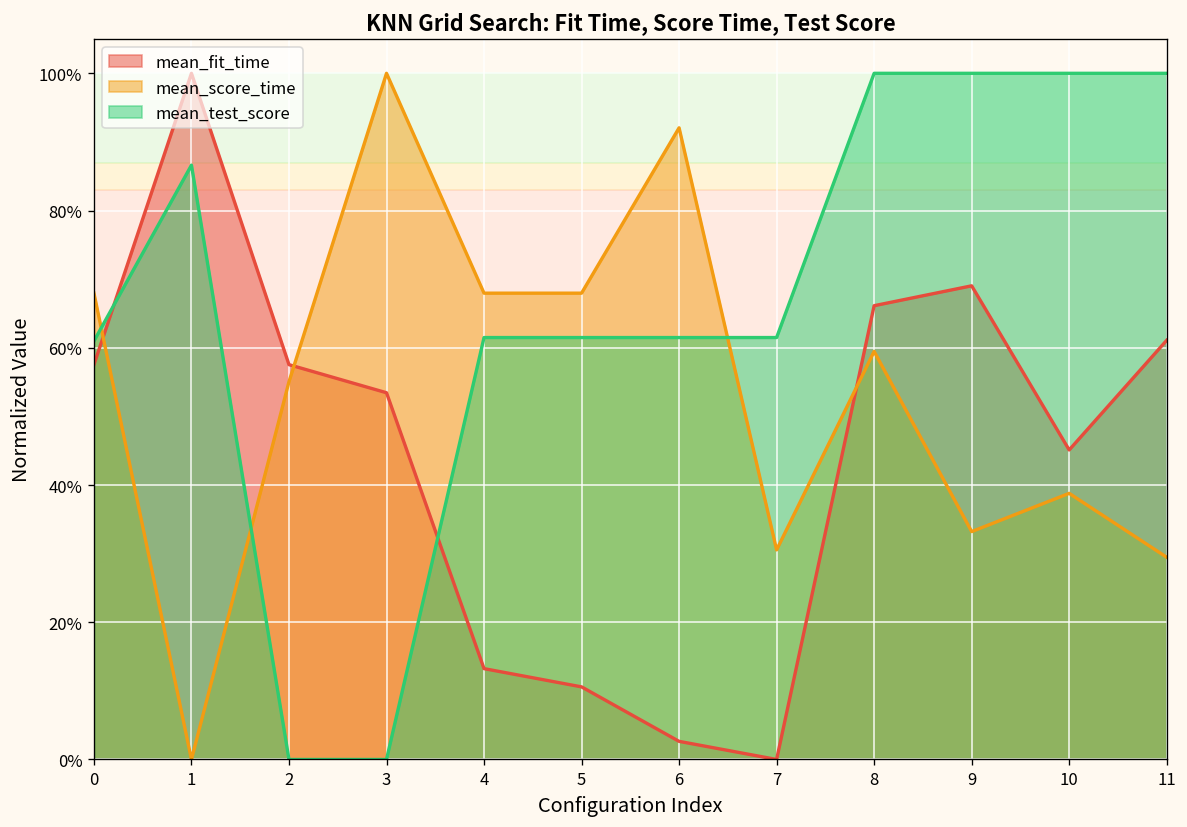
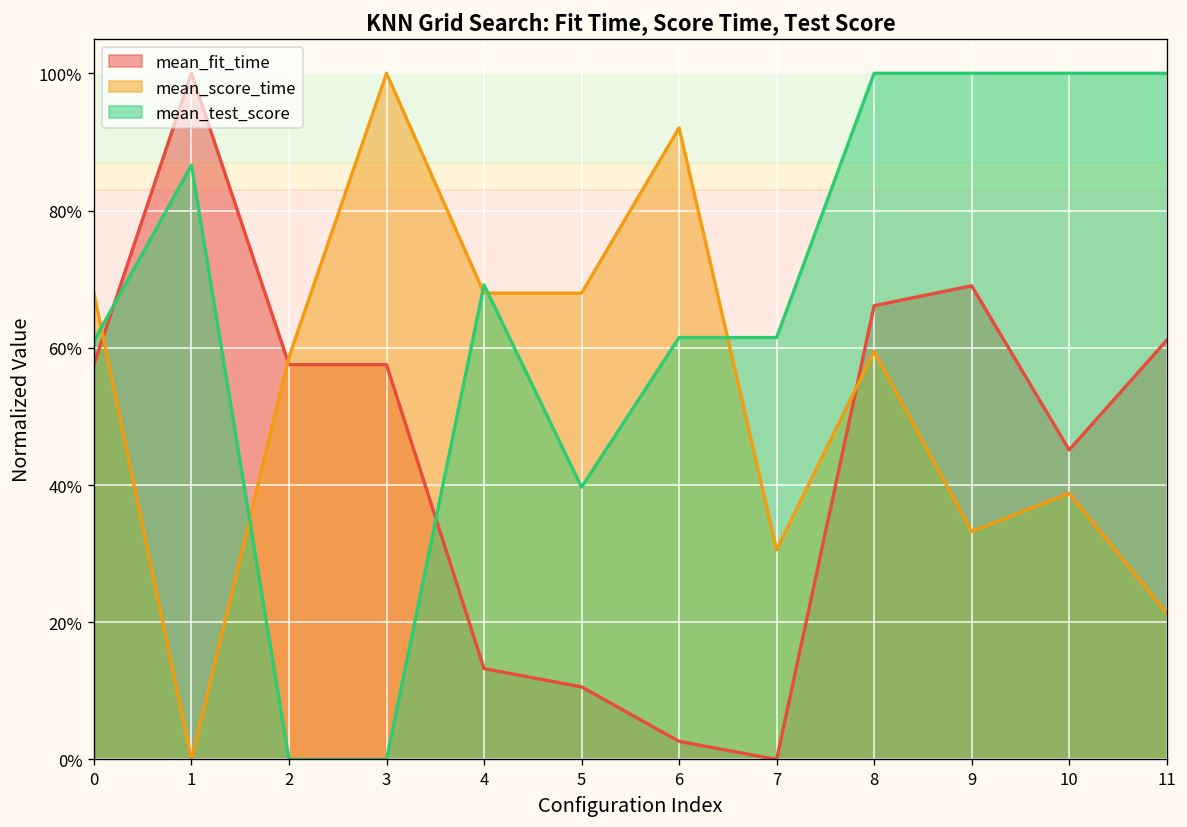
  {
    "mean_fit_time": {
      "0": "58%",
      "2": "58%",
-     "3": "53%",
+     "3": "58%",
      "4": "13%",
      "5": "11%",
      "6": "3%",
      "7": "0%",
      "8": "66%",
      "9": "69%",
      "10": "45%",
      "11": "61%"
    },
    "mean_score_time": {
      "0": "68%",
      "1": "0%",
-     "2": "55%",
+     "2": "59%",
      "3": "100%",
      "4": "68%",
      "5": "68%",
      "6": "92%",
      "7": "31%",
      "8": "59%",
      "9": "33%",
      "10": "39%",
-     "11": "29%"
+     "11": "21%"
    },
    "mean_test_score": {
      "0": "61%",
      "1": "87%",
      "2": "0%",
      "3": "0%",
-     "4": "61%",
-     "5": "61%",
+     "4": "69%",
+     "5": "40%",
      "6": "61%",
      "7": "61%",
      "8": "100%",
      "9": "100%",
      "10": "100%",
      "11": "100%"
    }
  }
